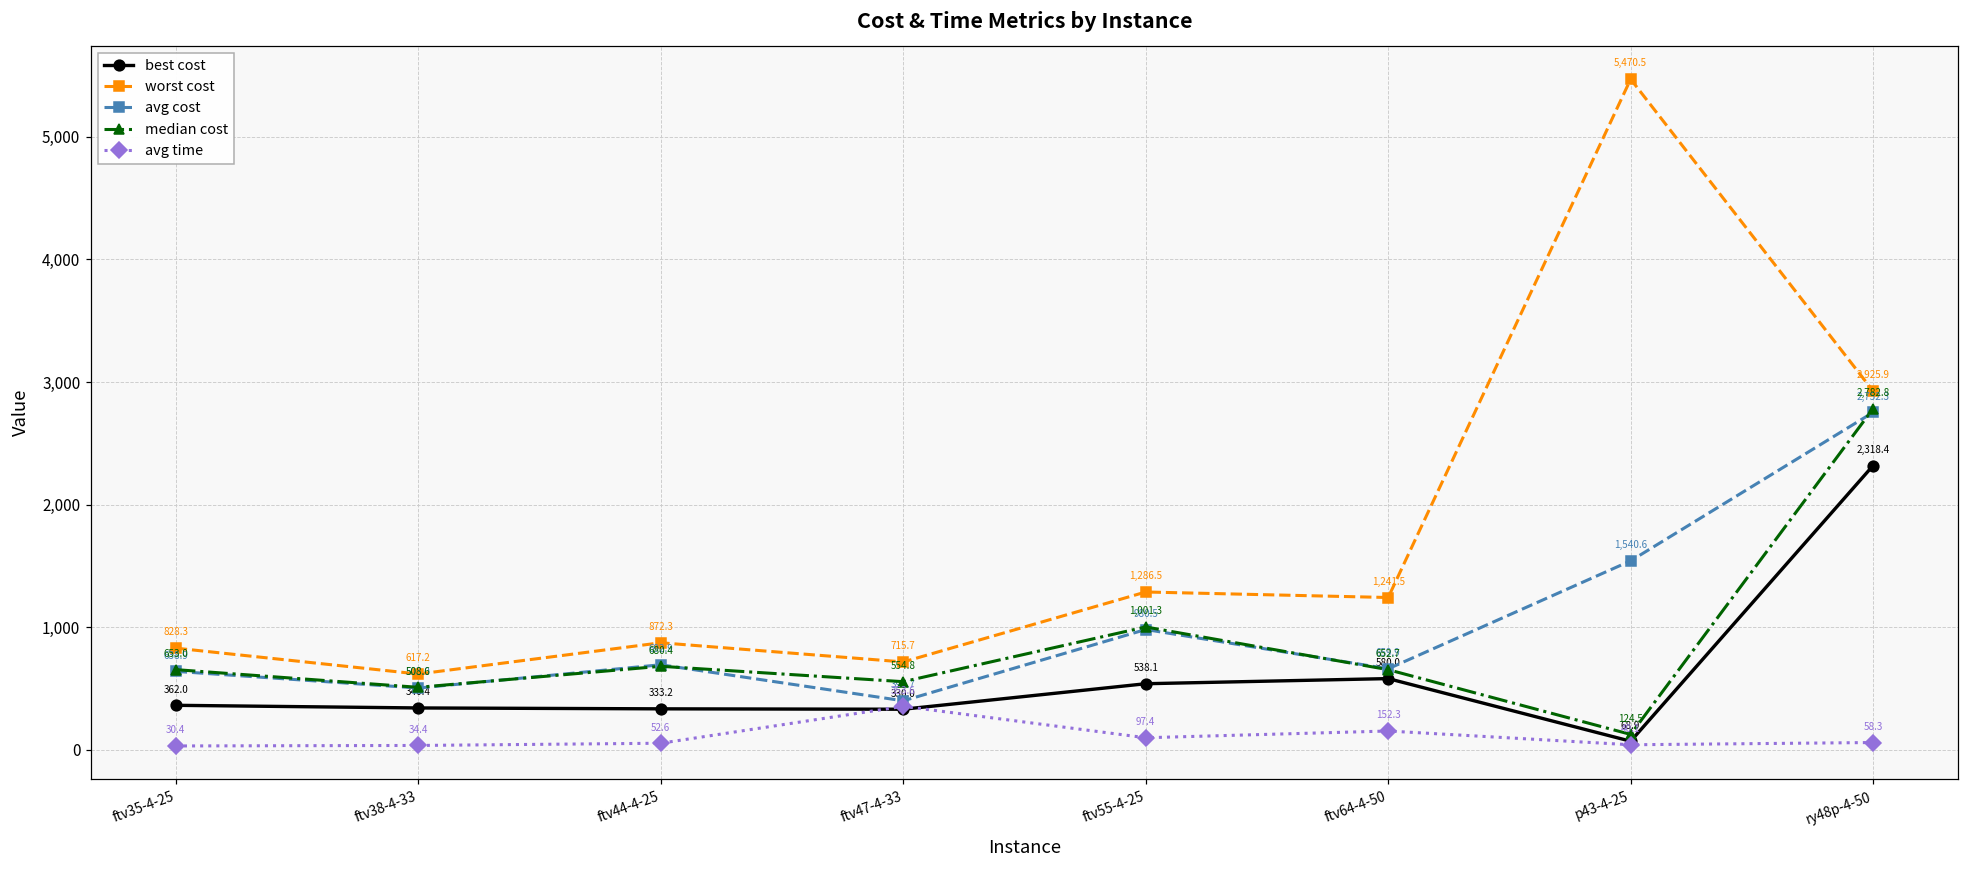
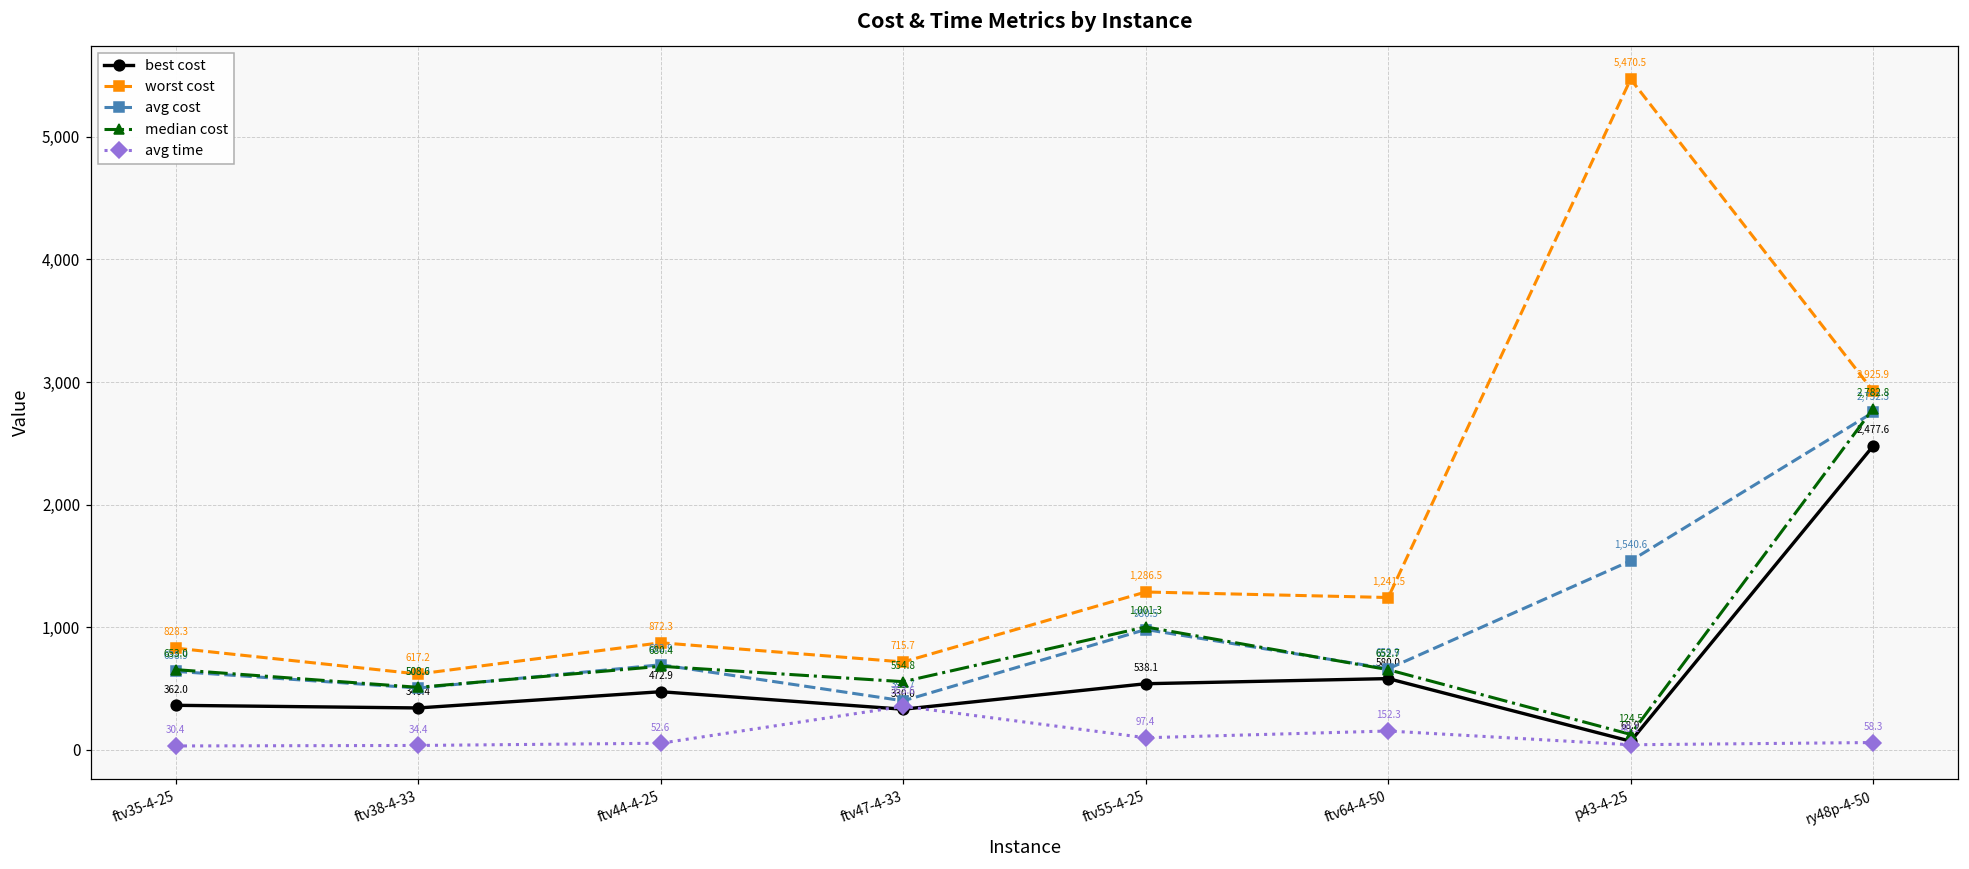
  {
    "best cost": {
      "ftv35-4-25": "362.0",
-     "ftv44-4-25": "333.2",
+     "ftv44-4-25": "472.9",
      "ftv55-4-25": "538.1",
-     "ry48p-4-50": "2,318.4"
+     "ry48p-4-50": "2,477.6"
    },
    "worst cost": {
      "ftv35-4-25": "828.3",
      "ftv38-4-33": "617.2",
      "ftv44-4-25": "872.3",
      "ftv47-4-33": "715.7",
      "ftv55-4-25": "1,286.5",
      "ftv64-4-50": "1,241.5",
      "p43-4-25": "5,470.5",
      "ry48p-4-50": "2,925.9"
    },
    "avg cost": {
      "p43-4-25": "1,540.6"
    },
    "avg time": {
      "ftv35-4-25": "30.4",
      "ftv38-4-33": "34.4",
      "ftv44-4-25": "52.6",
      "ftv55-4-25": "97.4",
      "ftv64-4-50": "152.3",
      "ry48p-4-50": "58.3"
    }
  }
